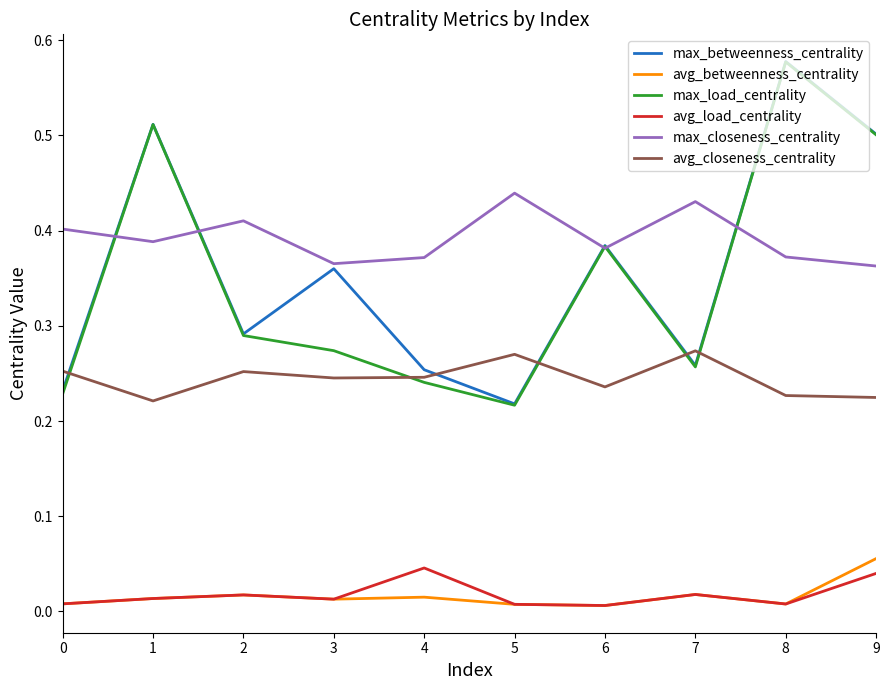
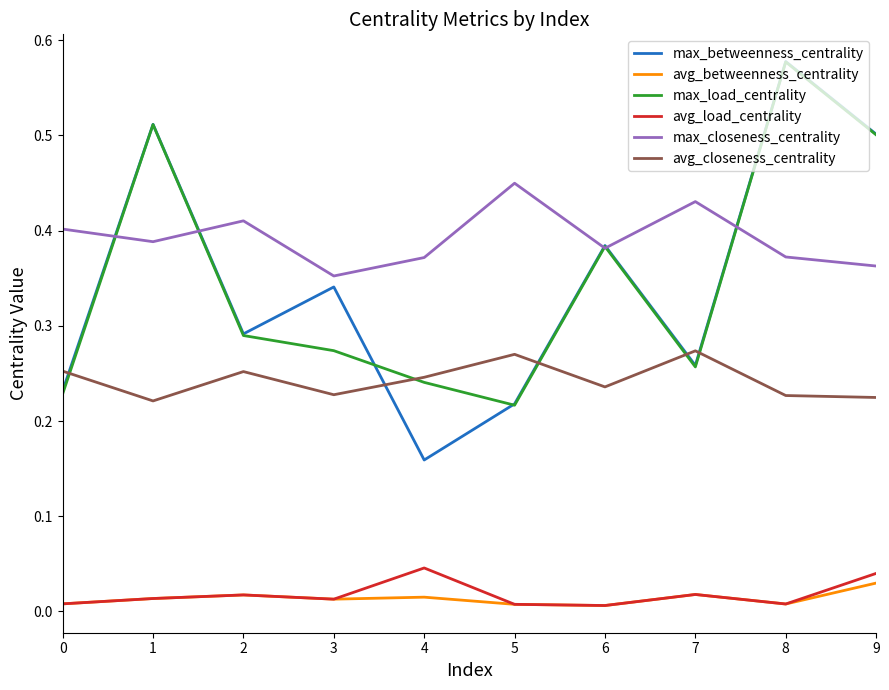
  {
    "max_betweenness_centrality": {
      "0": 0.23,
-     "3": 0.36,
-     "4": 0.25
+     "3": 0.34,
+     "4": 0.16
    },
    "avg_betweenness_centrality": {
      "4": 0.01,
-     "9": 0.06
+     "9": 0.03
    },
    "max_load_centrality": {
      "0": 0.23,
      "3": 0.27,
      "4": 0.24
    },
    "avg_load_centrality": {
      "4": 0.05,
      "9": 0.04
    },
    "max_closeness_centrality": {
      "0": 0.40,
      "1": 0.39,
      "2": 0.41,
-     "3": 0.37,
+     "3": 0.35,
      "4": 0.37,
-     "5": 0.44,
+     "5": 0.45,
      "7": 0.43,
      "8": 0.37,
      "9": 0.36
    },
    "avg_closeness_centrality": {
      "0": 0.25,
      "1": 0.22,
      "2": 0.25,
-     "3": 0.25,
+     "3": 0.23,
      "4": 0.25,
      "5": 0.27,
      "6": 0.24,
      "7": 0.27,
      "8": 0.23,
      "9": 0.22
    }
  }
